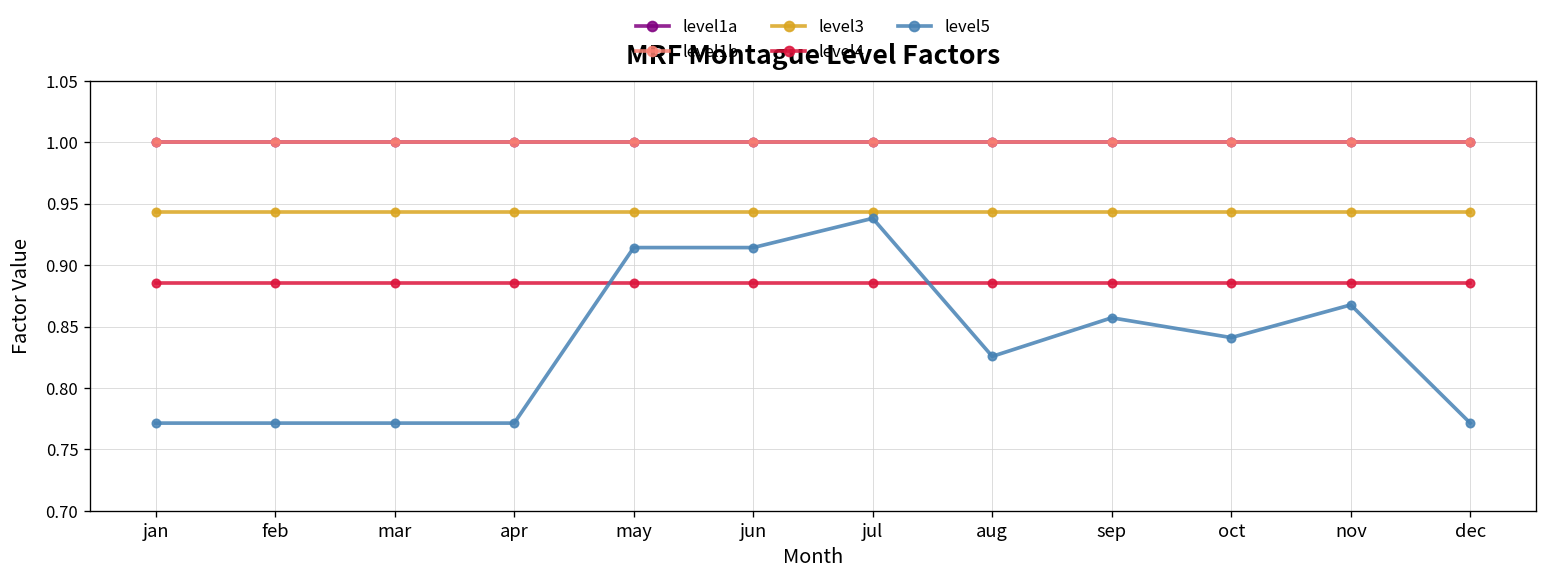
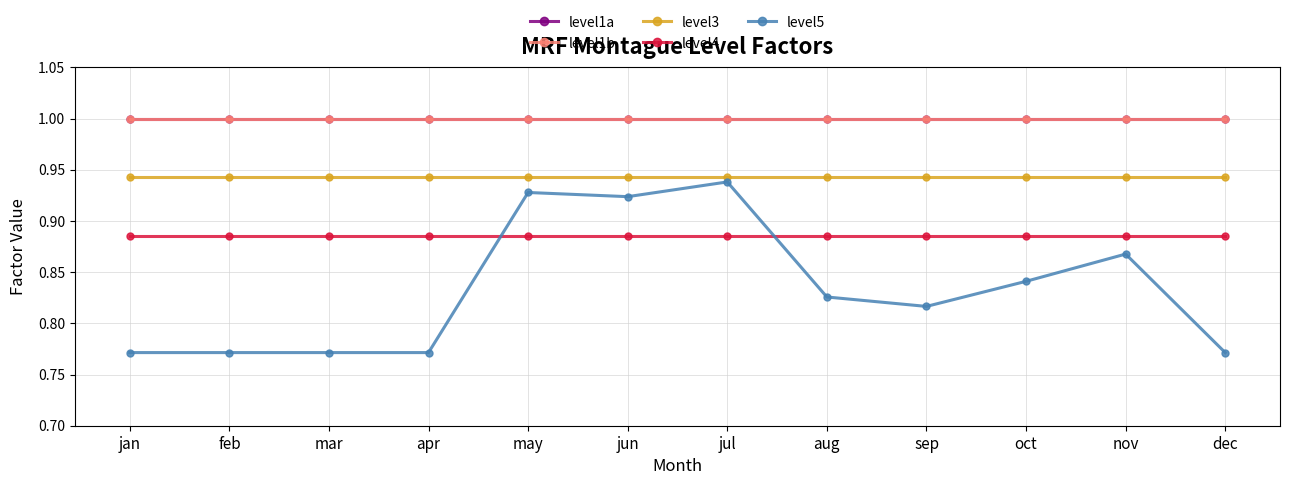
  {
    "level1b": {
      "jan": 1.000,
      "feb": 1.000,
      "mar": 1.000,
      "apr": 1.000,
      "may": 1.000,
      "jun": 1.000,
      "jul": 1.000,
      "aug": 1.000,
      "sep": 1.000,
      "oct": 1.000,
      "nov": 1.000,
      "dec": 1.000
    },
    "level3": {
      "jan": 0.943,
      "feb": 0.943,
      "mar": 0.943,
      "apr": 0.943,
      "may": 0.943,
      "jun": 0.943,
      "jul": 0.943,
      "aug": 0.943,
      "sep": 0.943,
      "oct": 0.943,
      "nov": 0.943,
      "dec": 0.943
    },
    "level4": {
      "jan": 0.886,
      "feb": 0.886,
      "mar": 0.886,
      "apr": 0.886,
      "may": 0.886,
      "jun": 0.886,
      "jul": 0.886,
      "aug": 0.886,
      "sep": 0.886,
      "oct": 0.886,
      "nov": 0.886,
      "dec": 0.886
    },
    "level5": {
      "jan": 0.771,
      "feb": 0.771,
      "mar": 0.771,
      "apr": 0.771,
-     "may": 0.914,
-     "jun": 0.914,
+     "may": 0.928,
+     "jun": 0.924,
      "jul": 0.938,
      "aug": 0.826,
-     "sep": 0.857,
+     "sep": 0.817,
      "oct": 0.841,
      "nov": 0.868,
      "dec": 0.771
    }
  }
